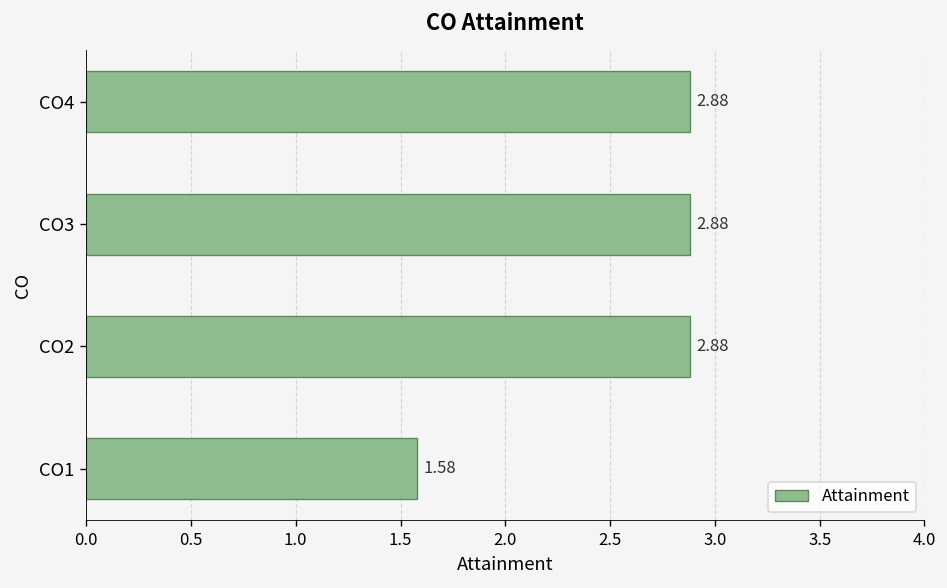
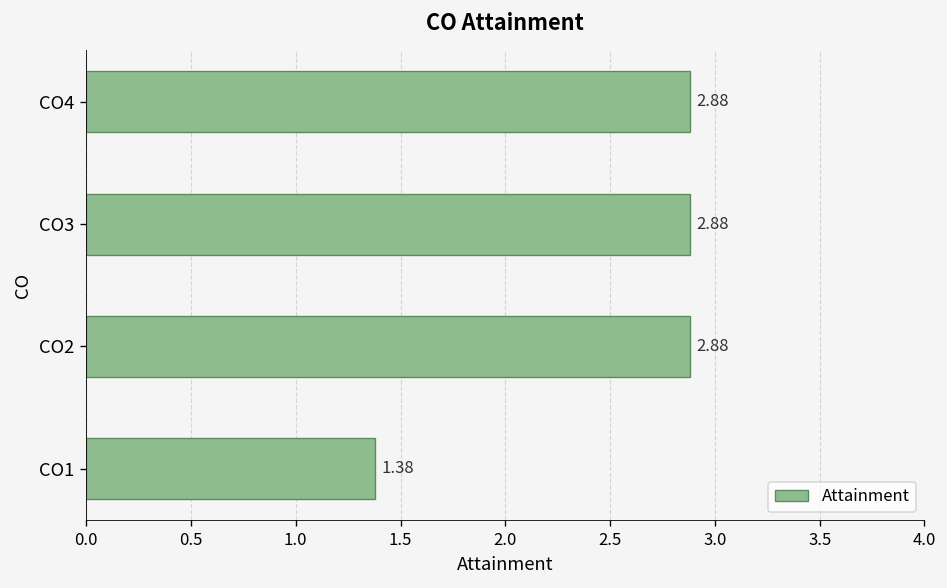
  {
    "CO4": 2.88,
    "CO3": 2.88,
    "CO2": 2.88,
-   "CO1": 1.58
+   "CO1": 1.38
  }
